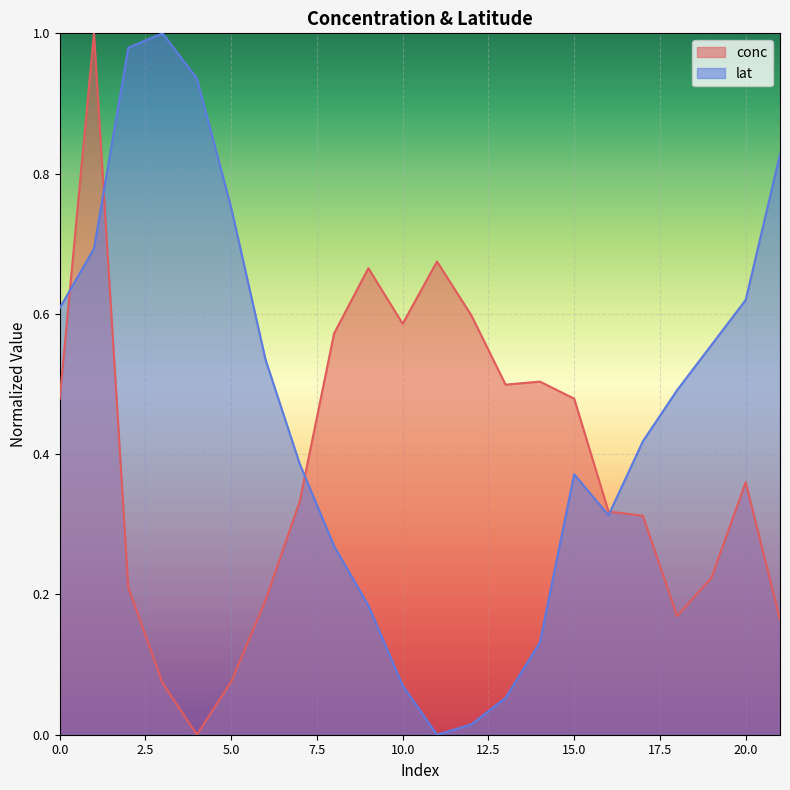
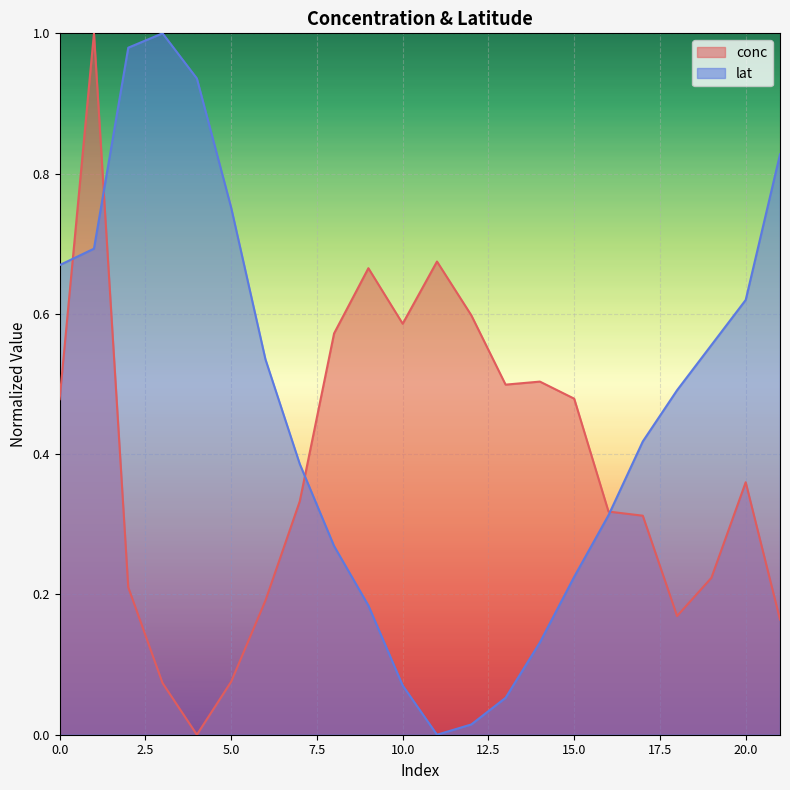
  {
    "conc": {
      "0.0": 0.48,
      "5.0": 0.08,
      "10.0": 0.59,
      "15.0": 0.48,
      "20.0": 0.36
    },
    "lat": {
-     "0.0": 0.61,
+     "0.0": 0.67,
      "5.0": 0.75,
      "10.0": 0.07,
-     "15.0": 0.37,
+     "15.0": 0.23,
      "20.0": 0.62
    }
  }
